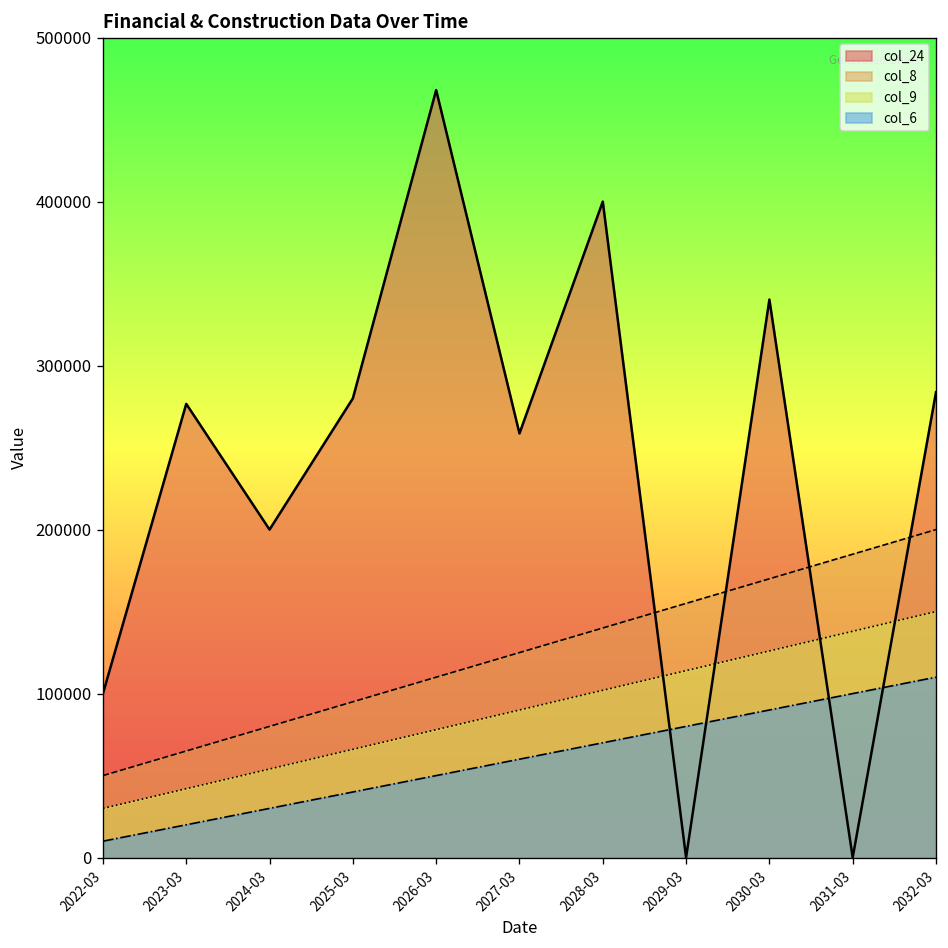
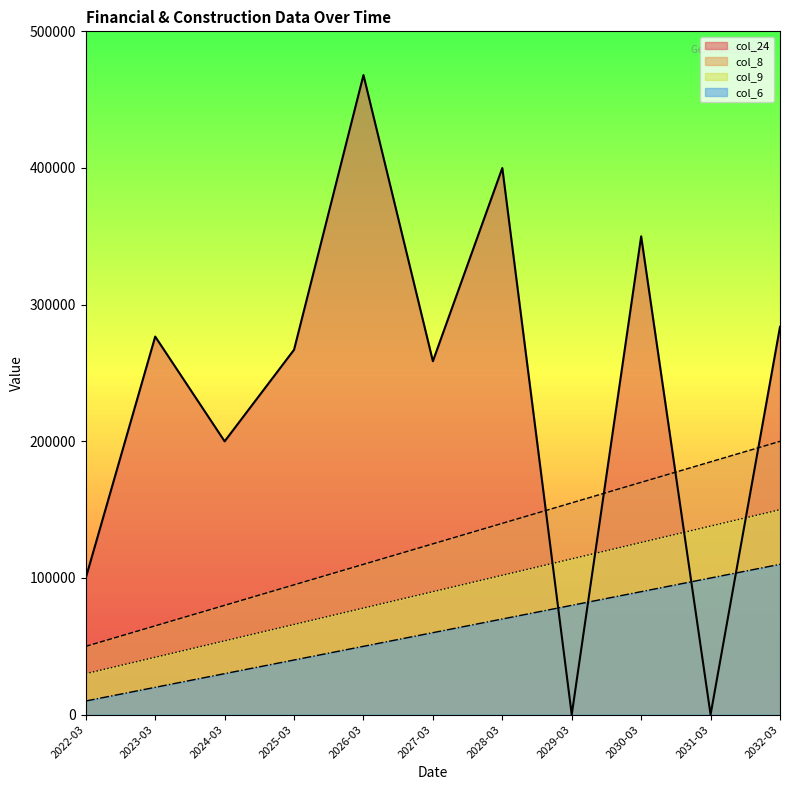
  {
    "col_24": {
      "2022-03": 100000,
      "2023-03": 277000,
      "2024-03": 200000,
-     "2025-03": 280000,
+     "2025-03": 267000,
      "2026-03": 468000,
      "2027-03": 259000,
      "2028-03": 400000,
      "2029-03": 0,
-     "2030-03": 340000,
+     "2030-03": 350000,
      "2031-03": 0,
      "2032-03": 284000
    },
    "col_6": {
      "2022-03": 10000,
      "2023-03": 20000,
      "2024-03": 30000,
      "2025-03": 40000,
      "2026-03": 50000,
      "2027-03": 60000,
      "2028-03": 70000,
      "2029-03": 80000,
      "2030-03": 90000,
      "2031-03": 100000,
      "2032-03": 110000
    }
  }
